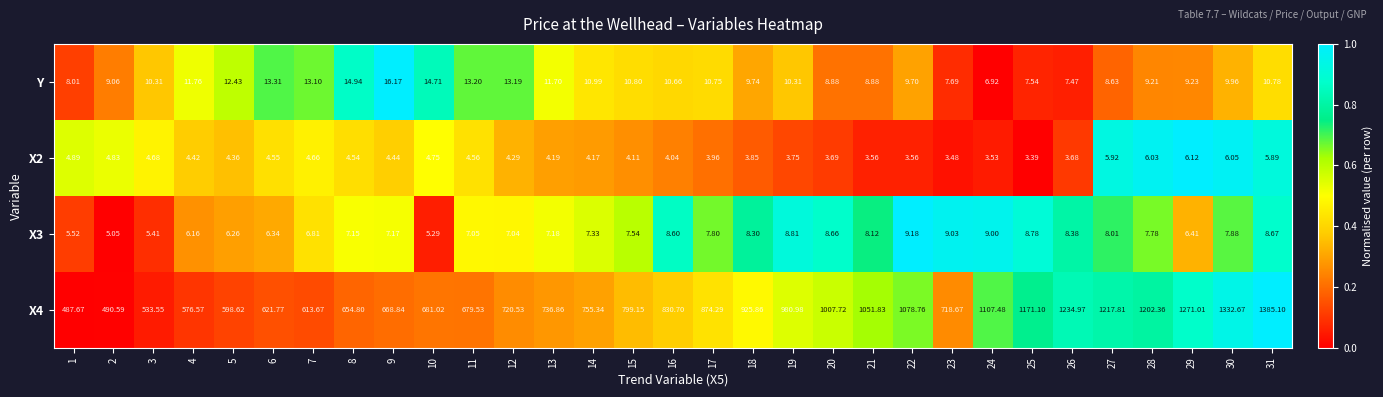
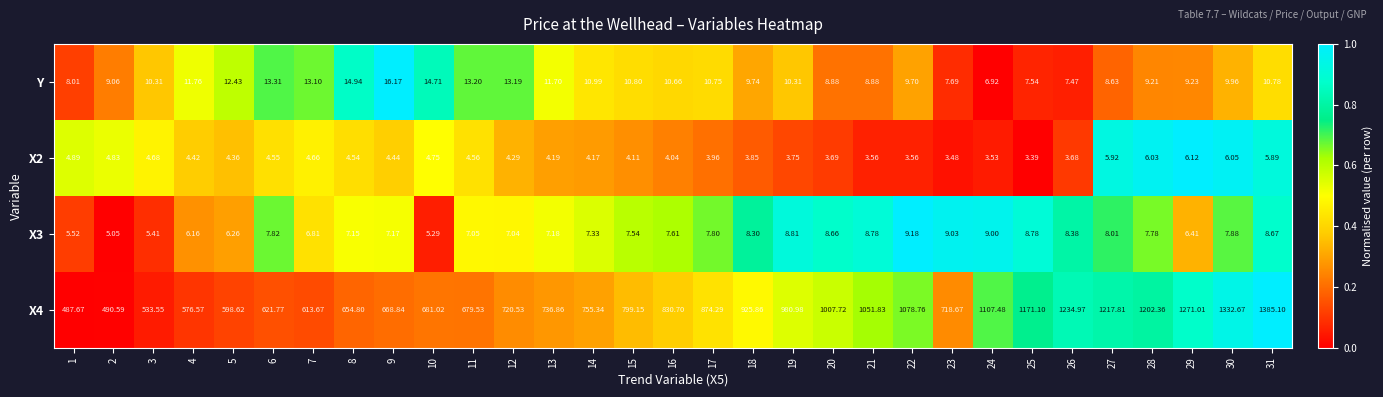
  {
    "Y": {
      "1": 8.01,
      "2": 9.06,
      "3": 10.31,
      "4": 11.76,
      "5": 12.43,
      "6": 13.31,
      "7": 13.10,
      "8": 14.94,
      "9": 16.17,
      "10": 14.71,
      "11": 13.20,
      "12": 13.19,
      "13": 11.70,
      "14": 10.99,
      "15": 10.80,
      "16": 10.66,
      "17": 10.75,
      "18": 9.74,
      "19": 10.31,
      "20": 8.88,
      "21": 8.88,
      "22": 9.70,
      "23": 7.69,
      "24": 6.92,
      "25": 7.54,
      "26": 7.47,
      "27": 8.63,
      "28": 9.21,
      "29": 9.23,
      "30": 9.96,
      "31": 10.78
    },
    "X2": {
      "1": 4.89,
      "2": 4.83,
      "3": 4.68,
      "4": 4.42,
      "5": 4.36,
      "6": 4.55,
      "7": 4.66,
      "8": 4.54,
      "9": 4.44,
      "10": 4.75,
      "11": 4.56,
      "12": 4.29,
      "13": 4.19,
      "14": 4.17,
      "15": 4.11,
      "16": 4.04,
      "17": 3.96,
      "18": 3.85,
      "19": 3.75,
      "20": 3.69,
      "21": 3.56,
      "22": 3.56,
      "23": 3.48,
      "24": 3.53,
      "25": 3.39,
      "26": 3.68,
      "27": 5.92,
      "28": 6.03,
      "29": 6.12,
      "30": 6.05,
      "31": 5.89
    },
    "X3": {
      "1": 5.52,
      "2": 5.05,
      "3": 5.41,
      "4": 6.16,
      "5": 6.26,
-     "6": 6.34,
+     "6": 7.82,
      "7": 6.81,
      "8": 7.15,
      "9": 7.17,
      "10": 5.29,
      "11": 7.05,
      "12": 7.04,
      "13": 7.18,
      "14": 7.33,
      "15": 7.54,
-     "16": 8.60,
+     "16": 7.61,
      "17": 7.80,
      "18": 8.30,
      "19": 8.81,
      "20": 8.66,
-     "21": 8.12,
+     "21": 8.78,
      "22": 9.18,
      "23": 9.03,
      "24": 9.00,
      "25": 8.78,
      "26": 8.38,
      "27": 8.01,
      "28": 7.78,
      "29": 6.41,
      "30": 7.88,
      "31": 8.67
    },
    "X4": {
      "1": 487.67,
      "2": 490.59,
      "3": 533.55,
      "4": 576.57,
      "5": 598.62,
      "6": 621.77,
      "7": 613.67,
      "8": 654.80,
      "9": 668.84,
      "10": 681.02,
      "11": 679.53,
      "12": 720.53,
      "13": 736.86,
      "14": 755.34,
      "15": 799.15,
      "16": 830.70,
      "17": 874.29,
      "18": 925.86,
      "19": 980.98,
      "20": 1007.72,
      "21": 1051.83,
      "22": 1078.76,
      "23": 718.67,
      "24": 1107.48,
      "25": 1171.10,
      "26": 1234.97,
      "27": 1217.81,
      "28": 1202.36,
      "29": 1271.01,
      "30": 1332.67,
      "31": 1385.10
    }
  }
